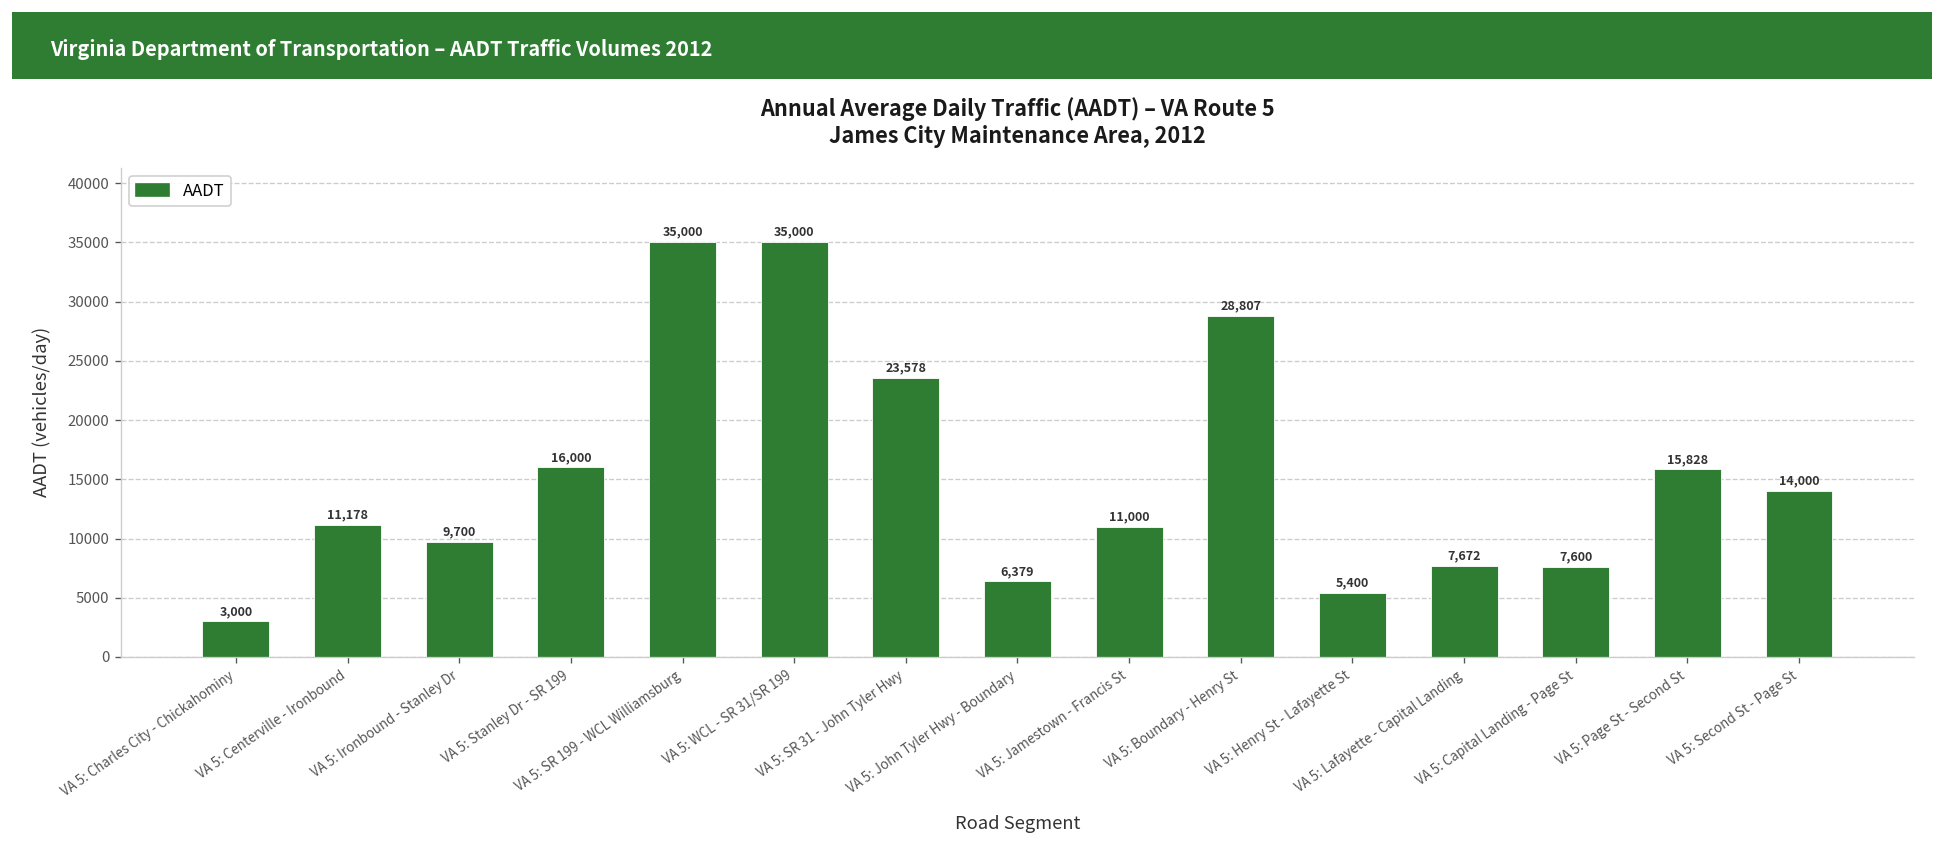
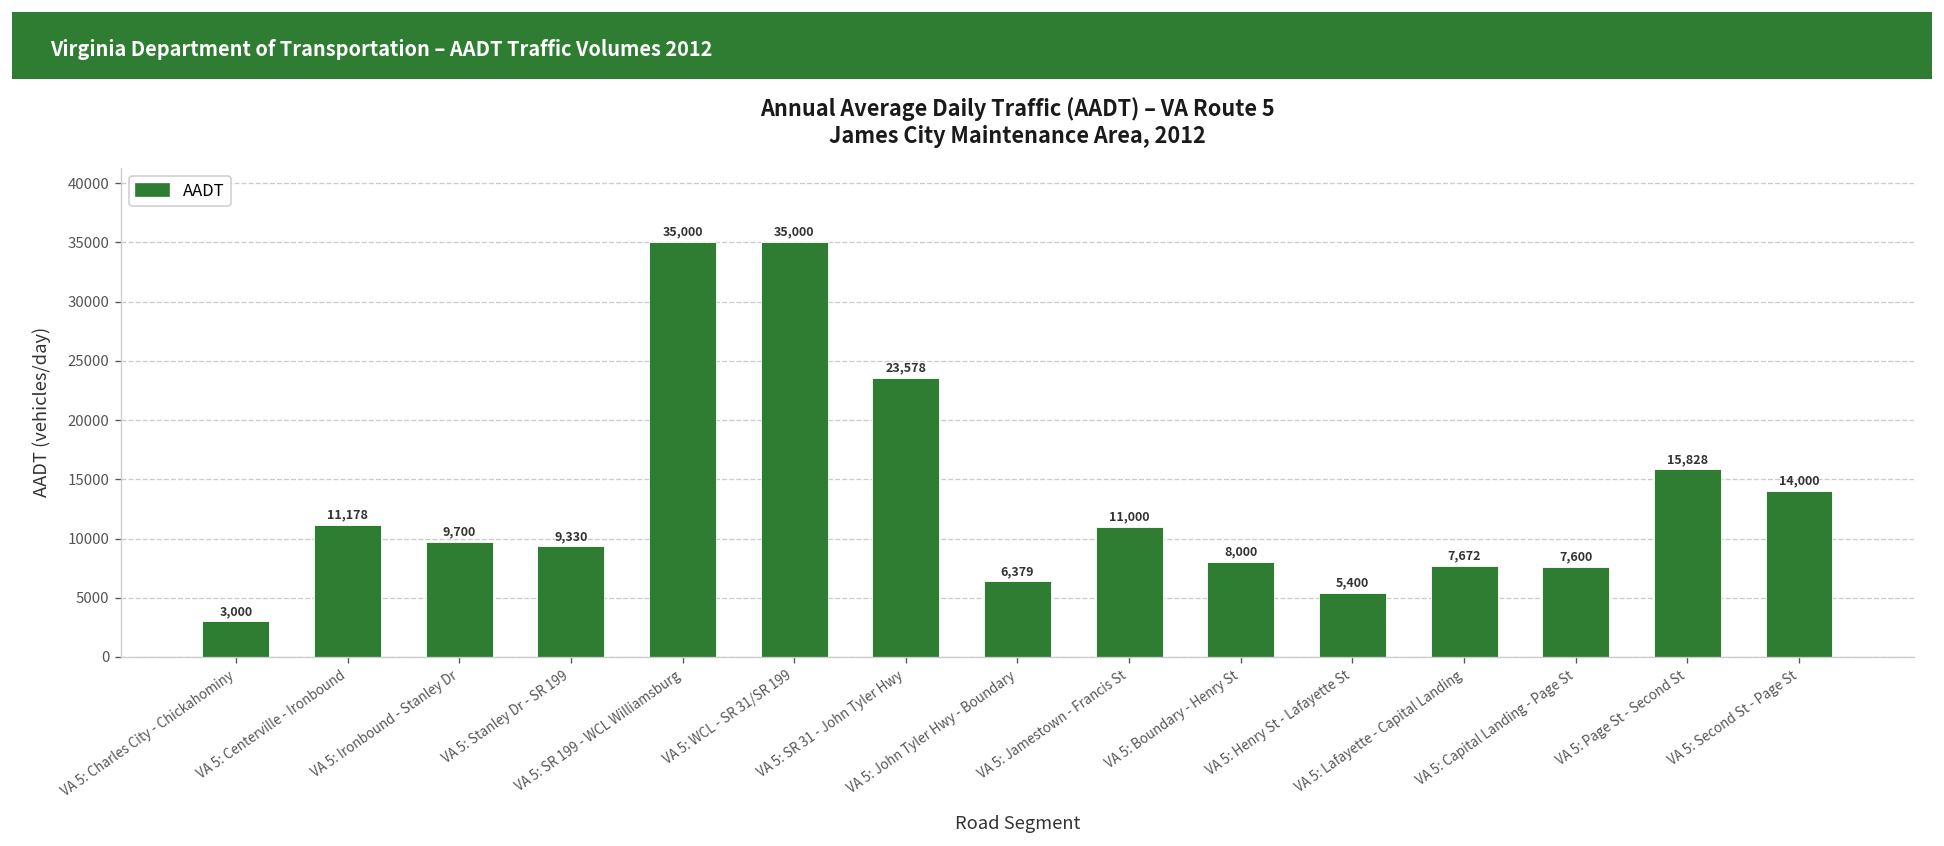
  {
    "VA 5: Charles City - Chickahominy": "3,000",
    "VA 5: Centerville - Ironbound": "11,178",
    "VA 5: Ironbound - Stanley Dr": "9,700",
-   "VA 5: Stanley Dr - SR 199": "16,000",
+   "VA 5: Stanley Dr - SR 199": "9,330",
    "VA 5: SR 199 - WCL Williamsburg": "35,000",
    "VA 5: WCL - SR 31/SR 199": "35,000",
    "VA 5: SR 31 - John Tyler Hwy": "23,578",
    "VA 5: John Tyler Hwy - Boundary": "6,379",
    "VA 5: Jamestown - Francis St": "11,000",
-   "VA 5: Boundary - Henry St": "28,807",
+   "VA 5: Boundary - Henry St": "8,000",
    "VA 5: Henry St - Lafayette St": "5,400",
    "VA 5: Lafayette - Capital Landing": "7,672",
    "VA 5: Capital Landing - Page St": "7,600",
    "VA 5: Page St - Second St": "15,828",
    "VA 5: Second St - Page St": "14,000"
  }
